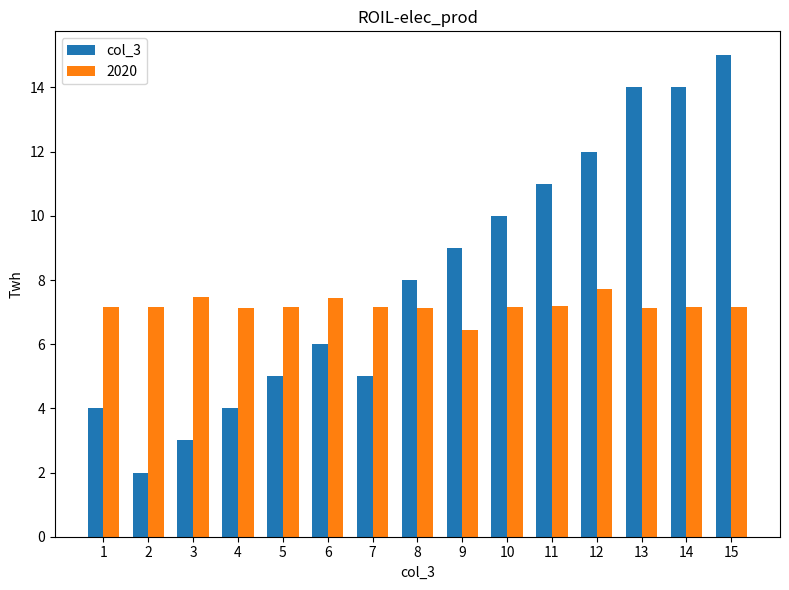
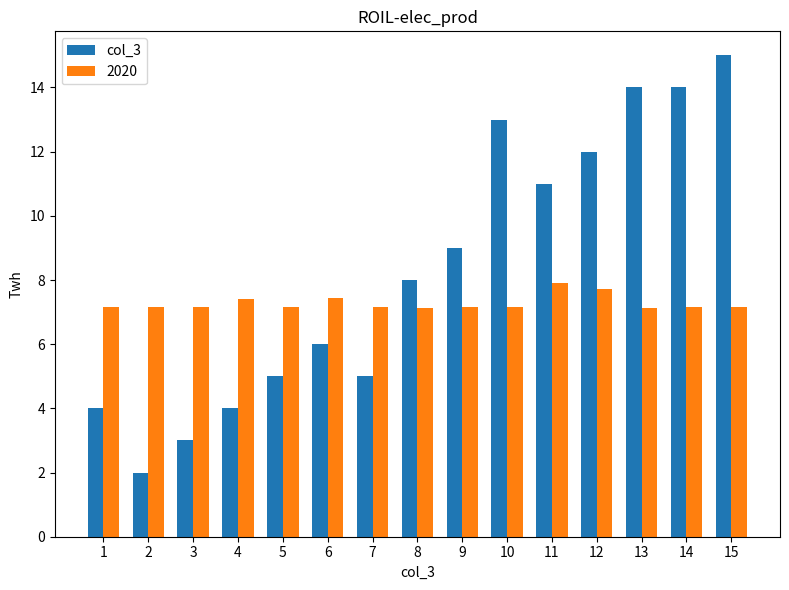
  {
    "col_3": {
      "1": 4,
      "2": 2,
      "3": 3,
      "4": 4,
      "5": 5,
      "6": 6,
      "7": 5,
      "8": 8,
      "9": 9,
-     "10": 10,
+     "10": 13,
      "11": 11,
      "12": 12,
      "13": 14,
      "14": 14,
      "15": 15
    },
    "2020": {
      "1": 7.2,
      "2": 7.1,
-     "3": 7.5,
-     "4": 7.1,
+     "3": 7.1,
+     "4": 7.4,
      "5": 7.2,
      "6": 7.5,
      "7": 7.1,
      "8": 7.1,
-     "9": 6.4,
+     "9": 7.2,
      "10": 7.2,
-     "11": 7.2,
+     "11": 7.9,
      "12": 7.7,
      "13": 7.1,
      "14": 7.2,
      "15": 7.1
    }
  }
